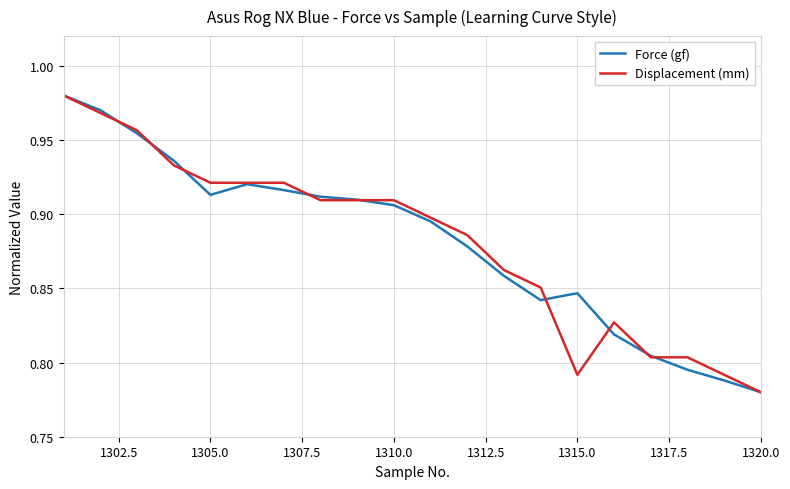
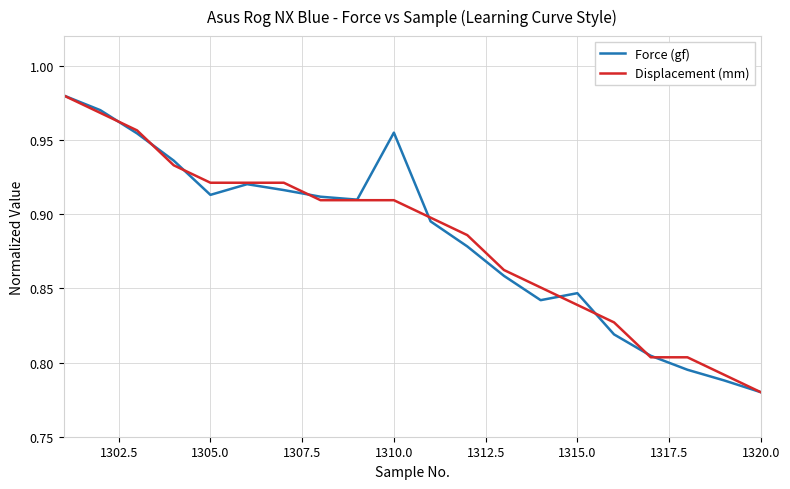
  {
    "Force (gf)": {
      "1305.0": 0.913,
-     "1310.0": 0.906,
+     "1310.0": 0.955,
      "1315.0": 0.847
    },
    "Displacement (mm)": {
      "1305.0": 0.921,
      "1310.0": 0.909,
-     "1315.0": 0.792
+     "1315.0": 0.839
    }
  }
